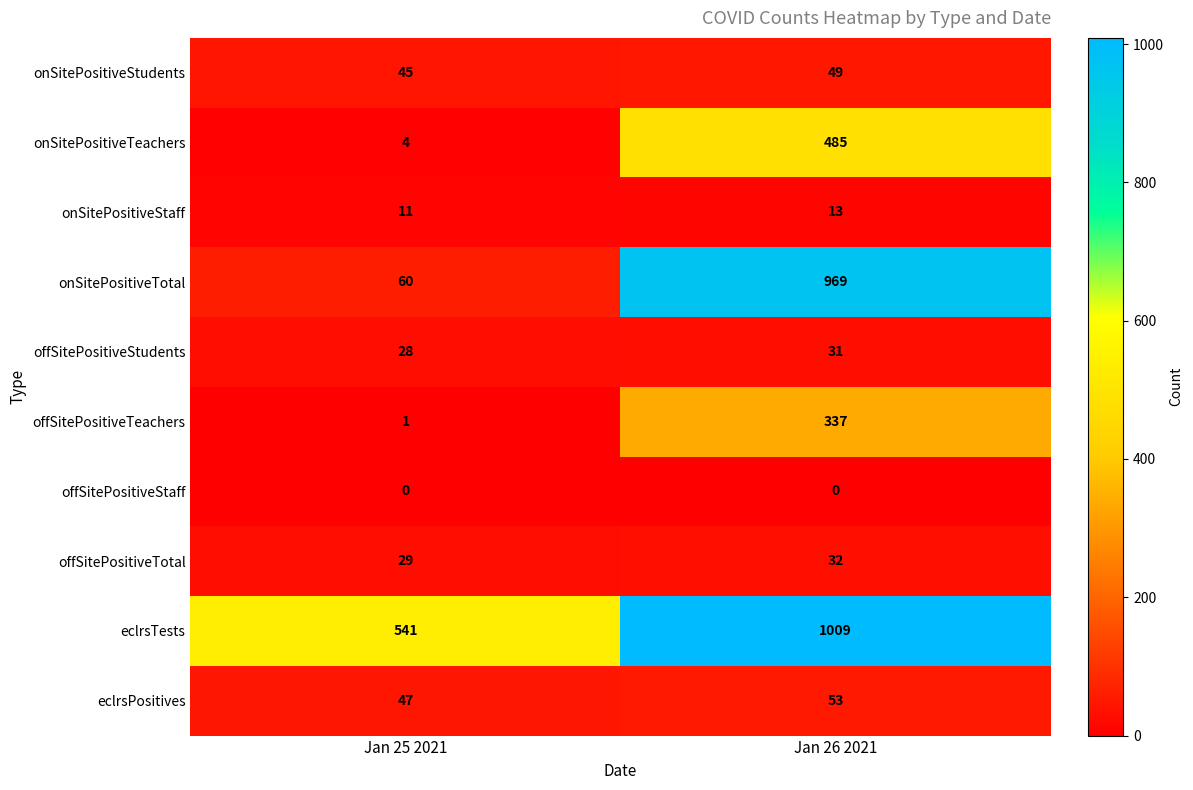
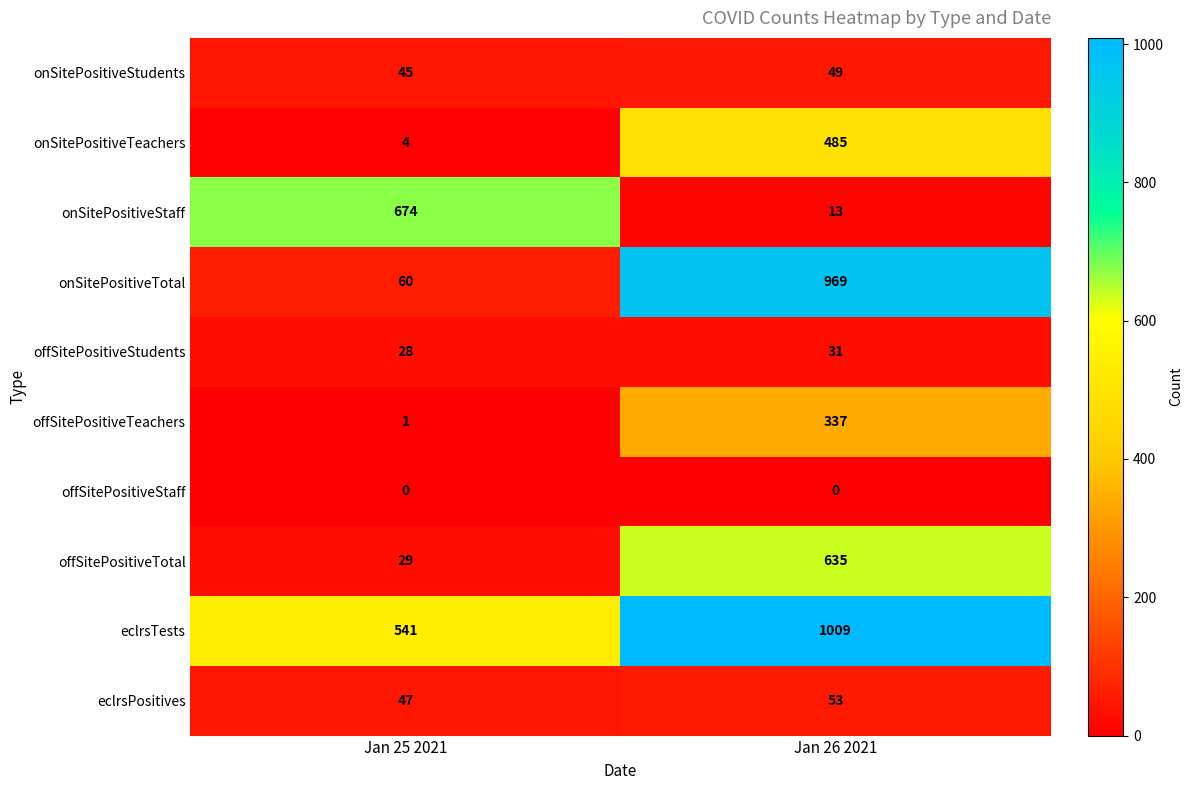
  {
    "onSitePositiveStudents": {
      "Jan 25 2021": 45,
      "Jan 26 2021": 49
    },
    "onSitePositiveTeachers": {
      "Jan 25 2021": 4,
      "Jan 26 2021": 485
    },
    "onSitePositiveStaff": {
-     "Jan 25 2021": 11,
+     "Jan 25 2021": 674,
      "Jan 26 2021": 13
    },
    "onSitePositiveTotal": {
      "Jan 25 2021": 60,
      "Jan 26 2021": 969
    },
    "offSitePositiveStudents": {
      "Jan 25 2021": 28,
      "Jan 26 2021": 31
    },
    "offSitePositiveTeachers": {
      "Jan 25 2021": 1,
      "Jan 26 2021": 337
    },
    "offSitePositiveStaff": {
      "Jan 25 2021": 0,
      "Jan 26 2021": 0
    },
    "offSitePositiveTotal": {
      "Jan 25 2021": 29,
-     "Jan 26 2021": 32
+     "Jan 26 2021": 635
    },
    "eclrsTests": {
      "Jan 25 2021": 541,
      "Jan 26 2021": 1009
    },
    "eclrsPositives": {
      "Jan 25 2021": 47,
      "Jan 26 2021": 53
    }
  }
